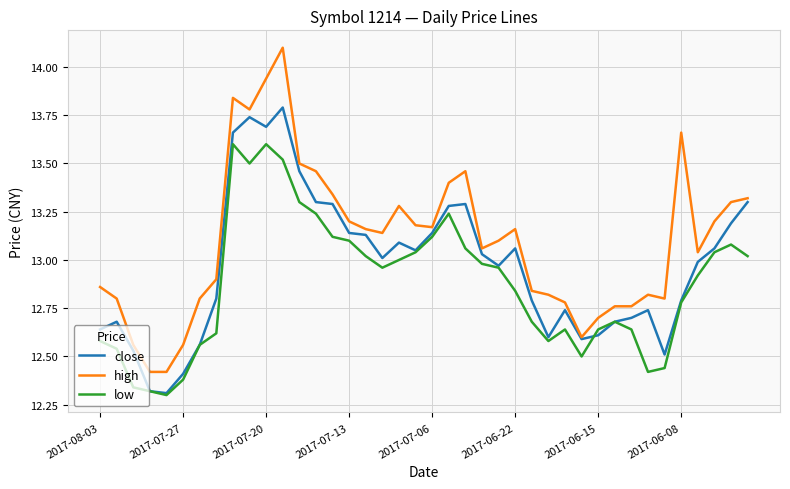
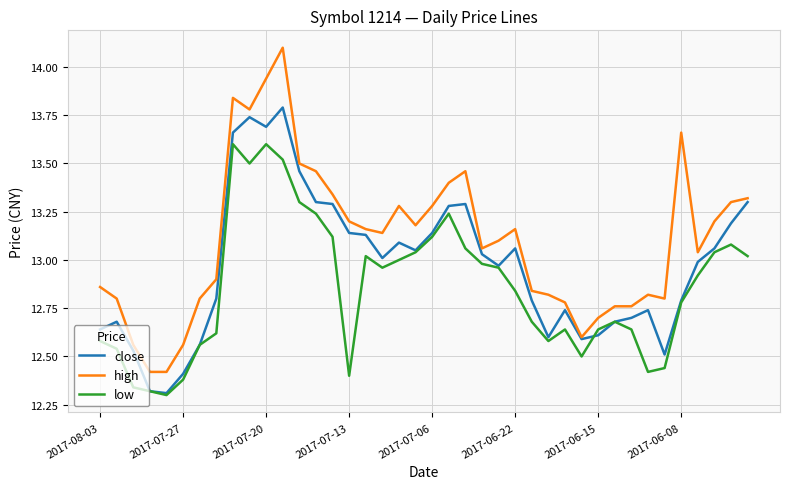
  {
    "close": {
      "2017-07-27": 12.41,
      "2017-07-20": 13.69,
      "2017-07-13": 13.14,
      "2017-07-06": 13.14,
      "2017-06-22": 13.06,
      "2017-06-15": 12.61
    },
    "high": {
      "2017-08-03": 12.86,
      "2017-07-27": 12.56,
      "2017-07-20": 13.94,
      "2017-07-13": 13.20,
-     "2017-07-06": 13.17,
+     "2017-07-06": 13.28,
      "2017-06-22": 13.16,
      "2017-06-15": 12.70,
      "2017-06-08": 13.66
    },
    "low": {
      "2017-07-27": 12.38,
      "2017-07-20": 13.6,
-     "2017-07-13": 13.1,
+     "2017-07-13": 12.4,
      "2017-07-06": 13.12,
      "2017-06-22": 12.84,
      "2017-06-15": 12.64
    }
  }
